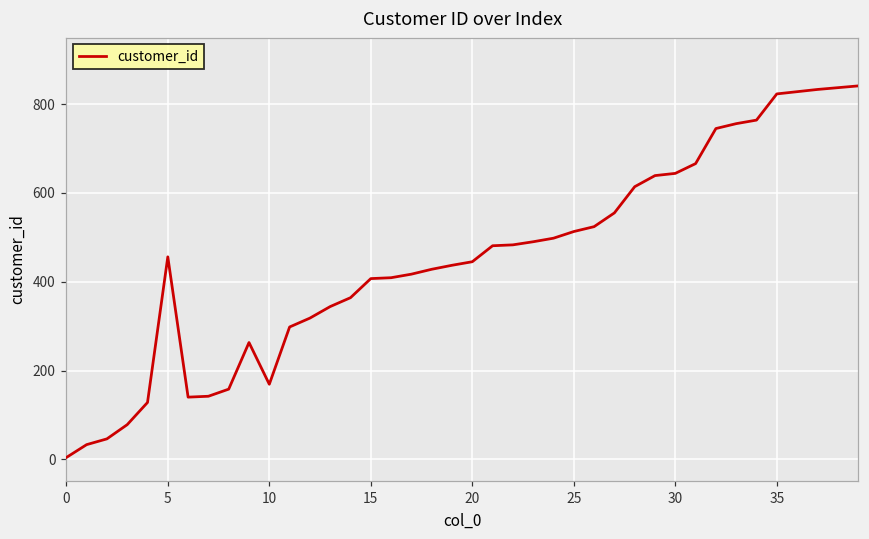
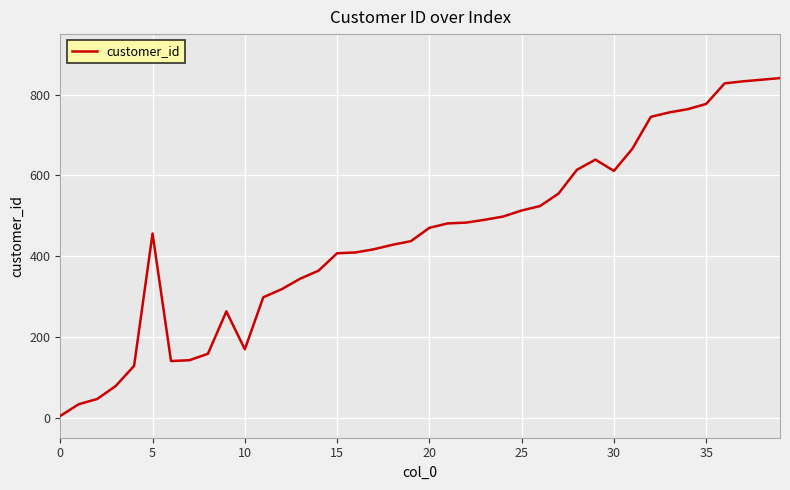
  {
    "0": 0,
    "5": 460,
    "10": 170,
    "15": 410,
-   "20": 450,
+   "20": 470,
    "25": 510,
-   "30": 640,
-   "35": 820
+   "30": 610,
+   "35": 780
  }
